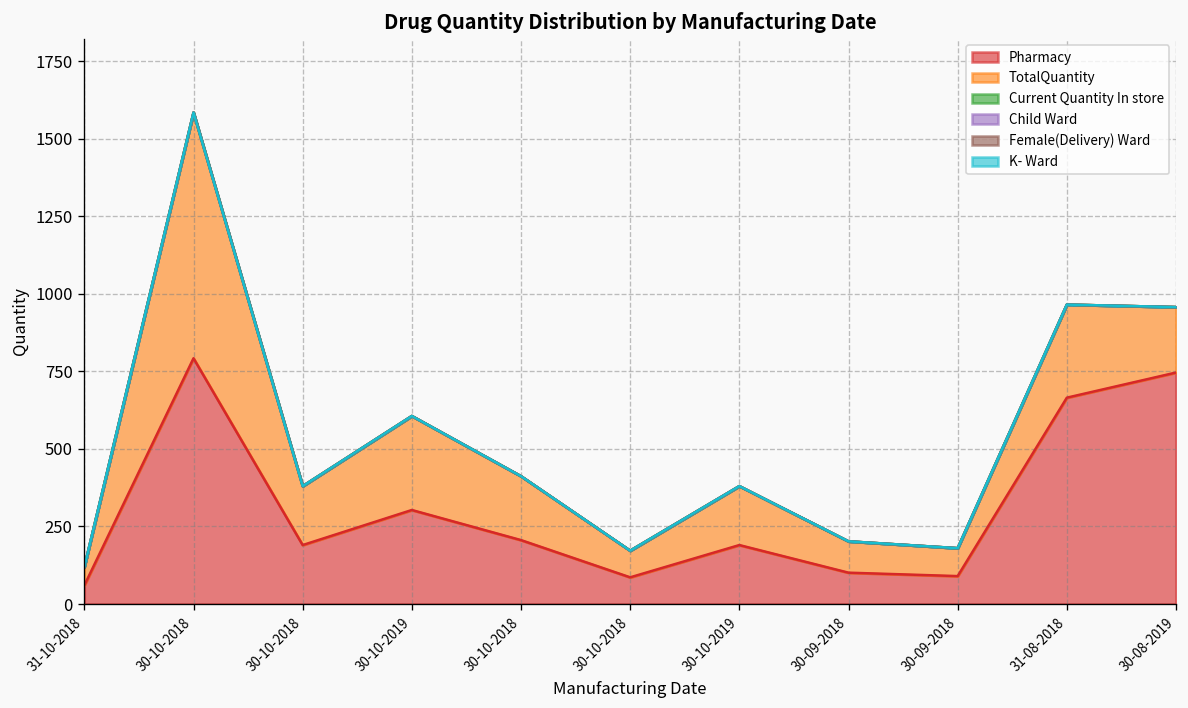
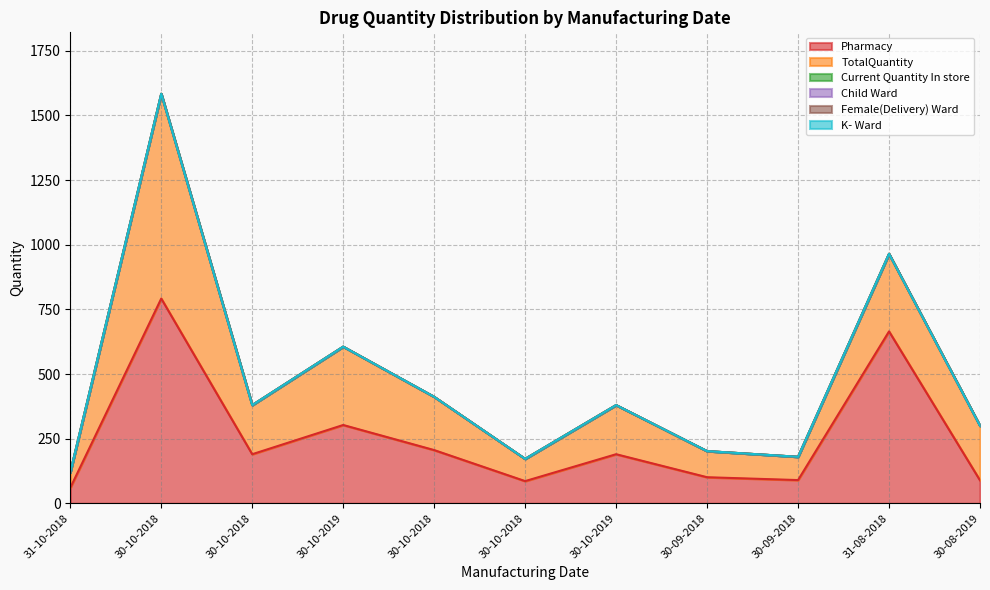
  {
    "Pharmacy": {
      "31-10-2018": 60,
      "31-08-2018": 670,
-     "30-08-2019": 750
+     "30-08-2019": 90
    }
  }
